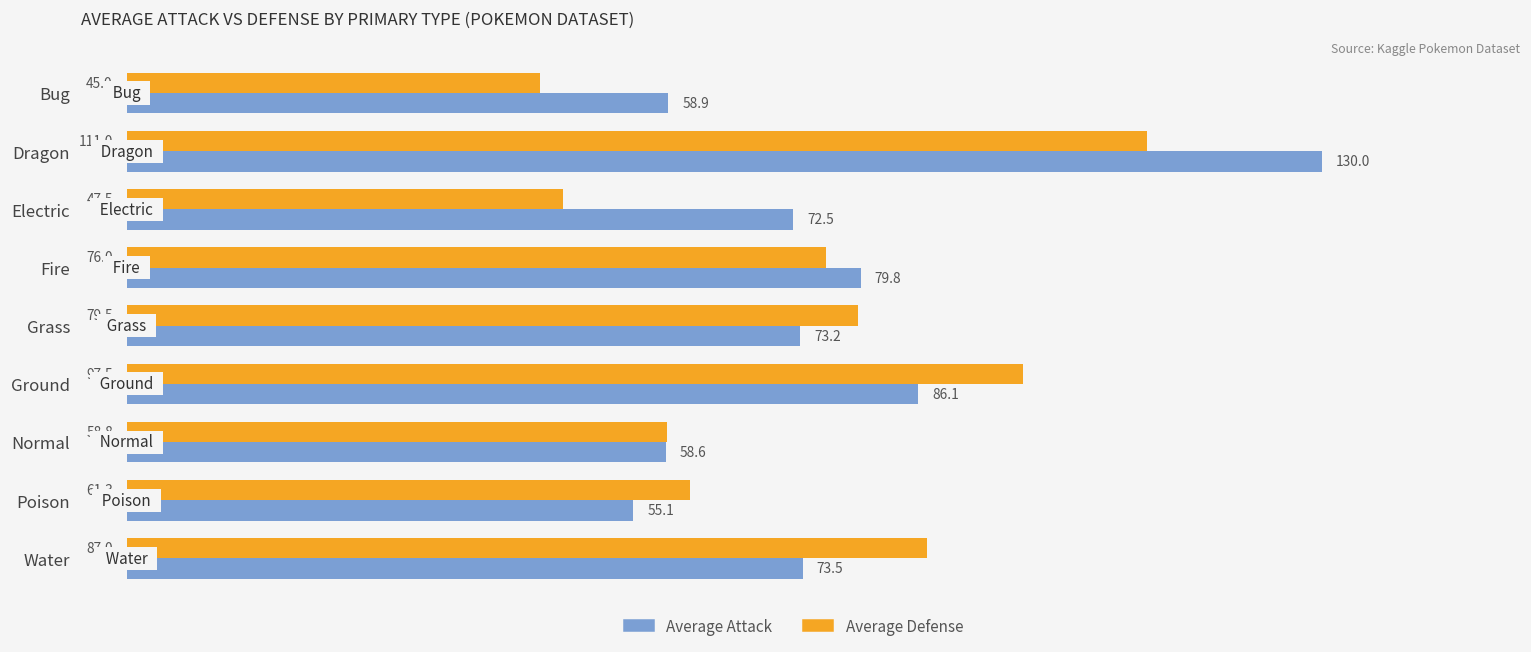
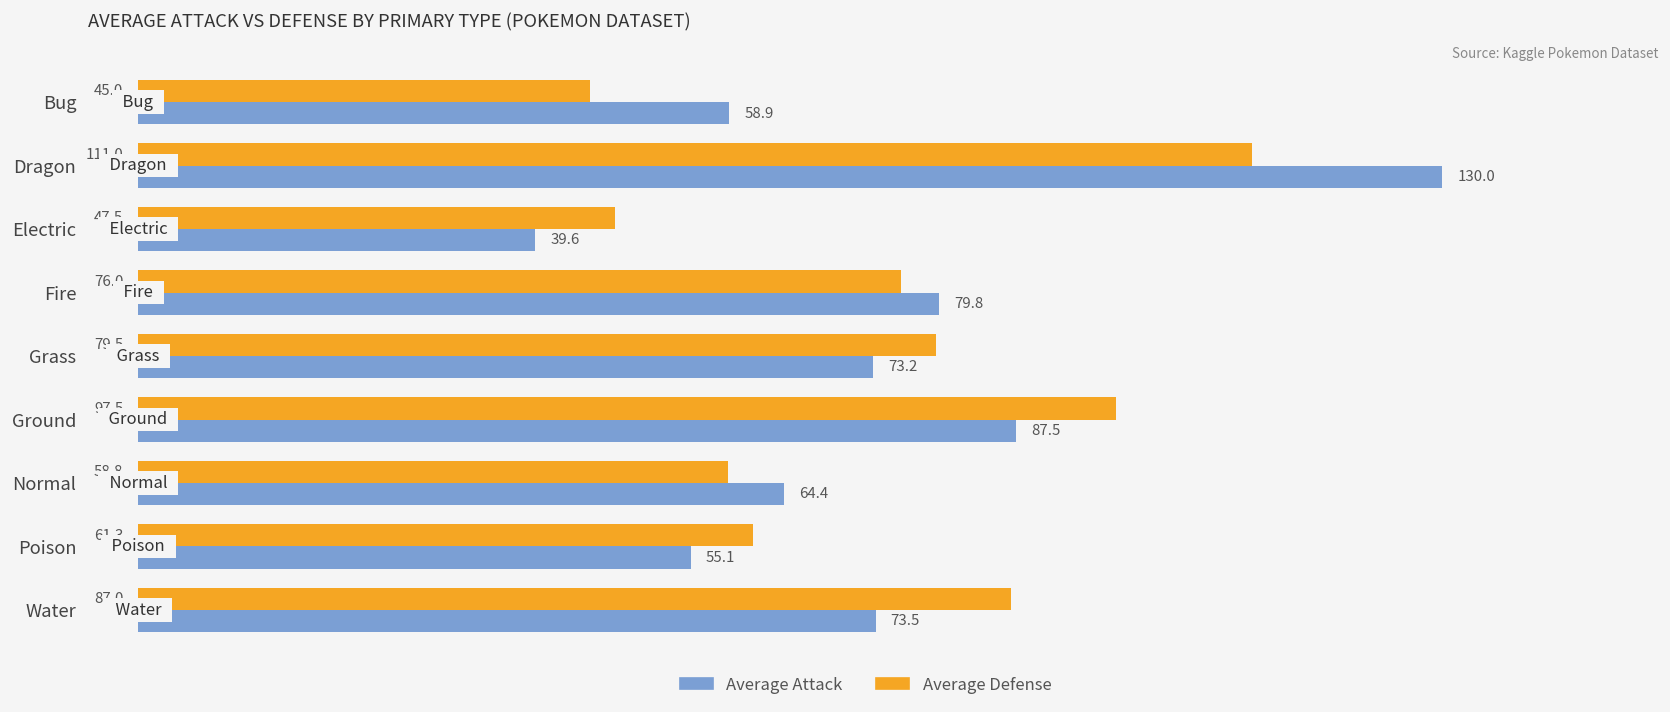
  {
    "Average Attack": {
      "Bug": 58.9,
      "Dragon": 130.0,
-     "Electric": 72.5,
+     "Electric": 39.6,
      "Fire": 79.8,
      "Grass": 73.2,
-     "Ground": 86.1,
-     "Normal": 58.6,
+     "Ground": 87.5,
+     "Normal": 64.4,
      "Poison": 55.1,
      "Water": 73.5
    }
  }
